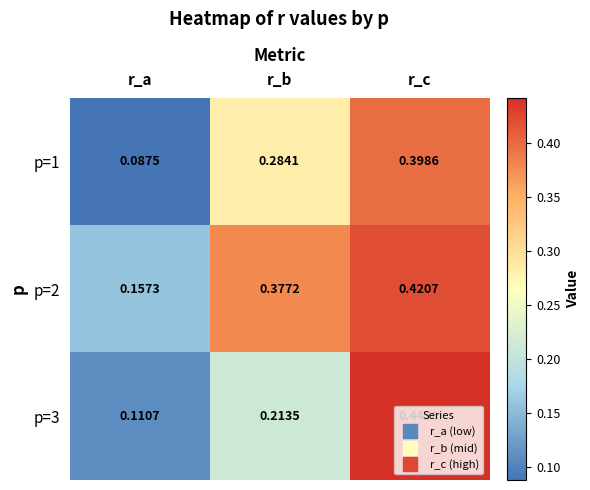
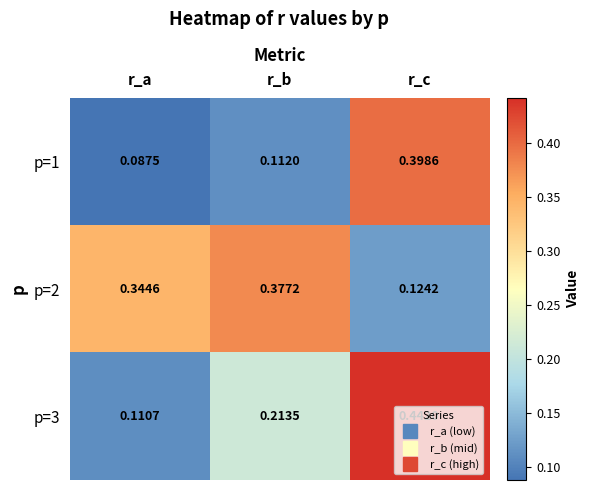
  {
    "p=1": {
      "r_a": 0.0875,
-     "r_b": 0.2841,
+     "r_b": 0.1120,
      "r_c": 0.3986
    },
    "p=2": {
-     "r_a": 0.1573,
+     "r_a": 0.3446,
      "r_b": 0.3772,
-     "r_c": 0.4207
+     "r_c": 0.1242
    },
    "p=3": {
      "r_a": 0.1107,
      "r_b": 0.2135
    }
  }
